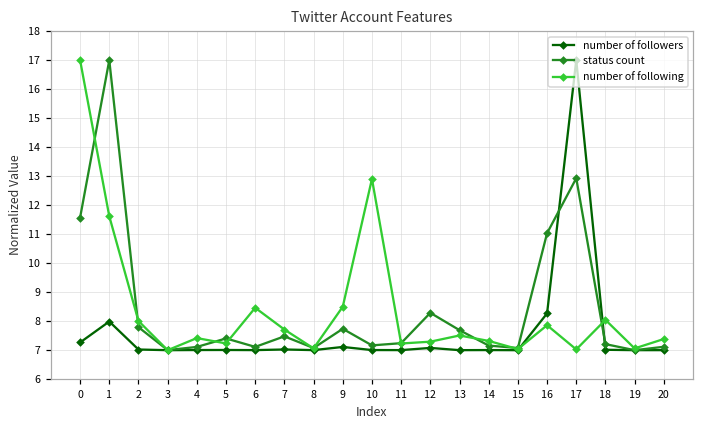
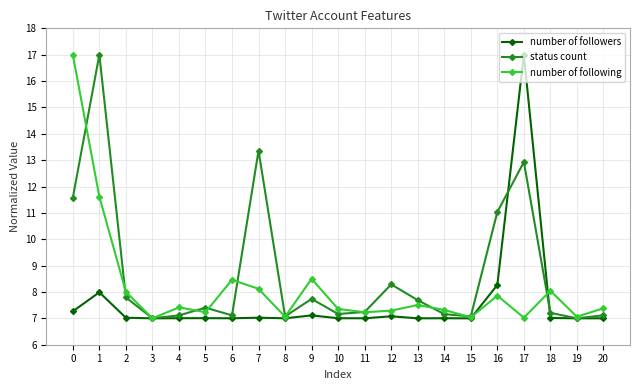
  {
    "number of followers": {
      "0": 7.3,
      "1": 8.0,
      "2": 7.0,
      "4": 7.0,
      "5": 7.0,
      "6": 7.0,
      "7": 7.0,
      "9": 7.1,
      "10": 7.0,
      "11": 7.0,
      "12": 7.1,
      "13": 7.0,
      "14": 7.0,
      "16": 8.3,
      "18": 7.0,
      "20": 7.0
    },
    "status count": {
      "0": 11.6,
      "1": 17.0,
      "2": 7.8,
      "4": 7.1,
      "5": 7.4,
      "6": 7.1,
-     "7": 7.5,
+     "7": 13.4,
      "9": 7.7,
      "10": 7.2,
      "12": 8.3,
      "13": 7.7,
      "14": 7.2,
      "16": 11.0,
      "17": 12.9,
      "18": 7.2,
      "20": 7.1
    },
    "number of following": {
      "0": 17.0,
      "1": 11.6,
      "2": 8.0,
      "4": 7.4,
      "5": 7.2,
      "6": 8.5,
-     "7": 7.7,
+     "7": 8.1,
      "9": 8.5,
-     "10": 12.9,
+     "10": 7.4,
      "12": 7.3,
      "13": 7.5,
      "14": 7.3,
      "16": 7.9,
      "17": 7.0,
      "18": 8.0,
      "20": 7.4
    }
  }
